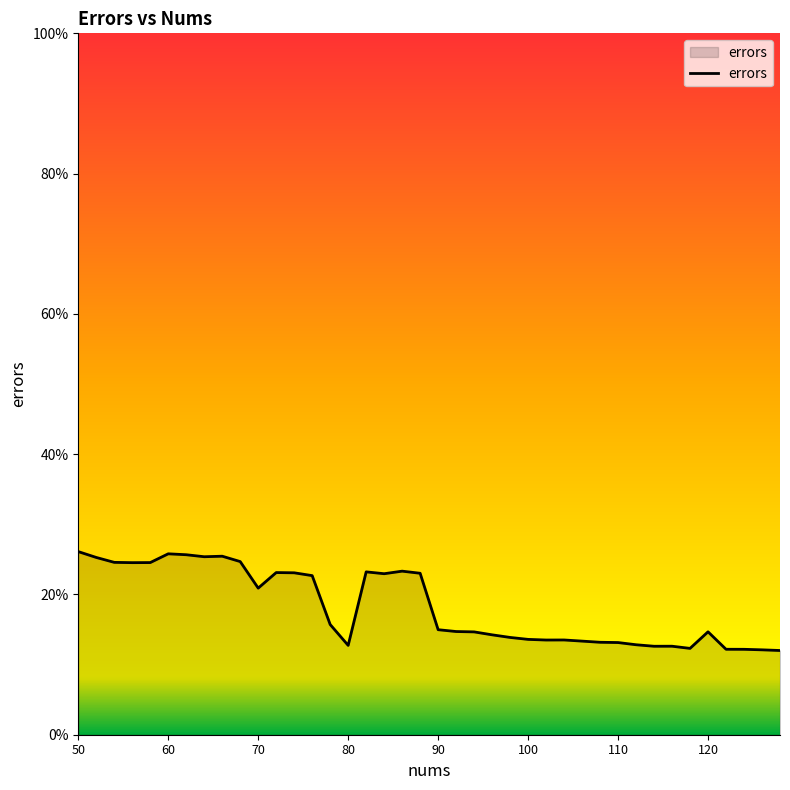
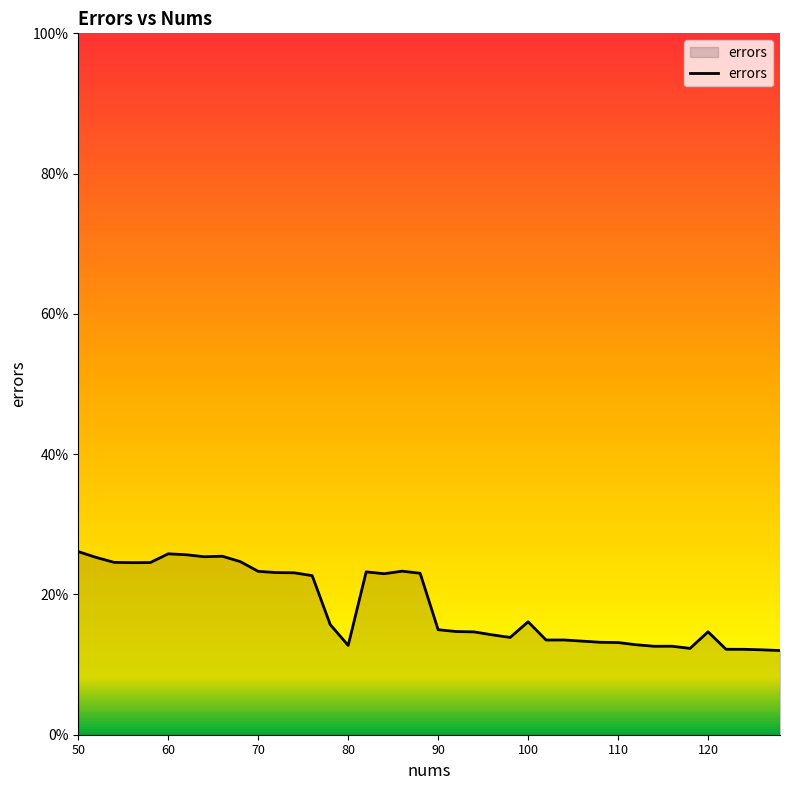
  {
    "50": "26%",
    "60": "26%",
-   "70": "21%",
+   "70": "23%",
    "80": "13%",
    "90": "15%",
-   "100": "14%",
+   "100": "16%",
    "110": "13%",
    "120": "15%"
  }
